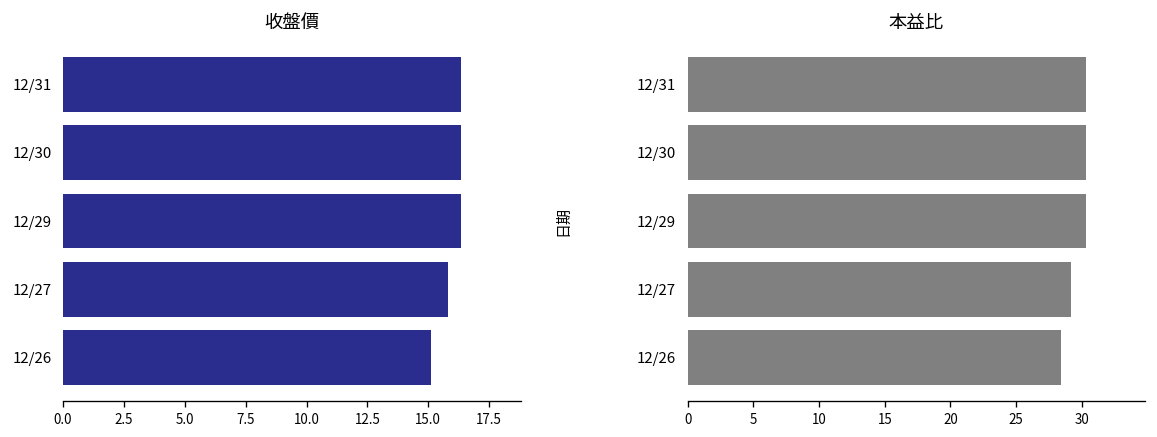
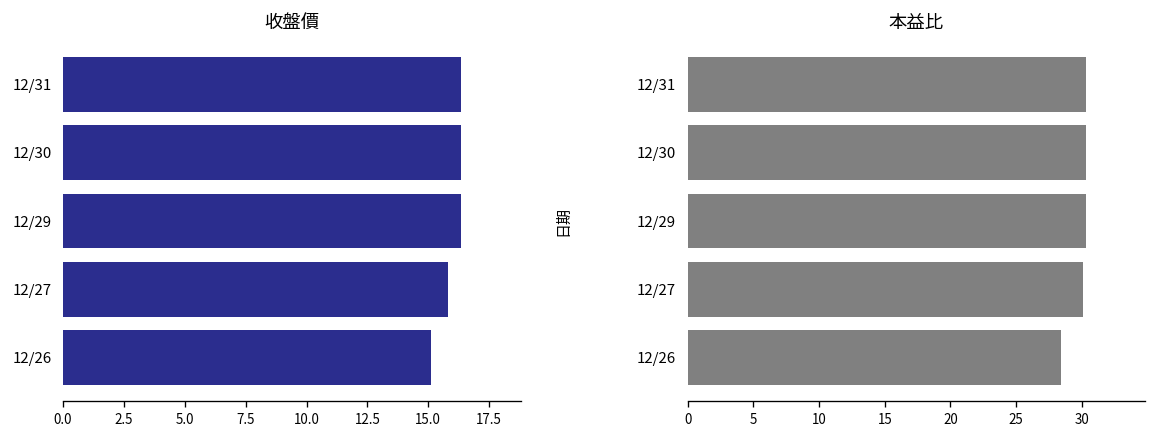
  {
    "收盤價": {
      "12/31": 16.4,
      "12/30": 16.4,
      "12/29": 16.4,
      "12/27": 15.8,
      "12/26": 15.1
    },
    "本益比": {
      "12/31": 30.3,
      "12/30": 30.3,
      "12/29": 30.3,
-     "12/27": 29.2,
+     "12/27": 30.1,
      "12/26": 28.4
    }
  }
